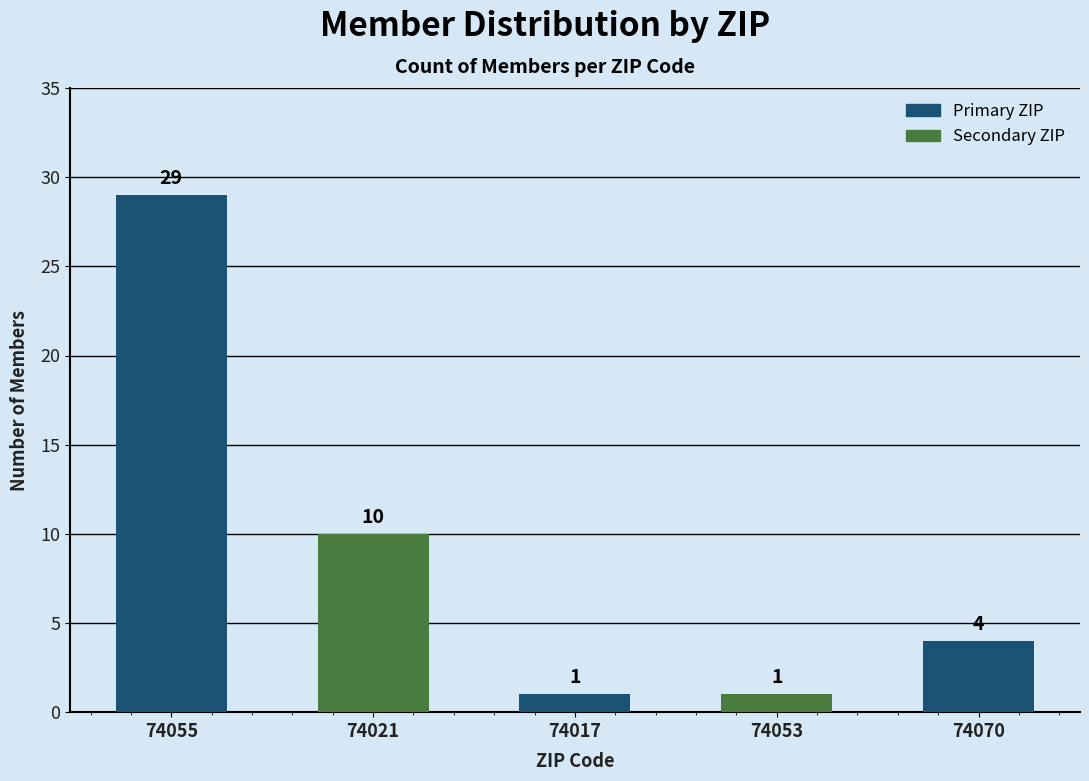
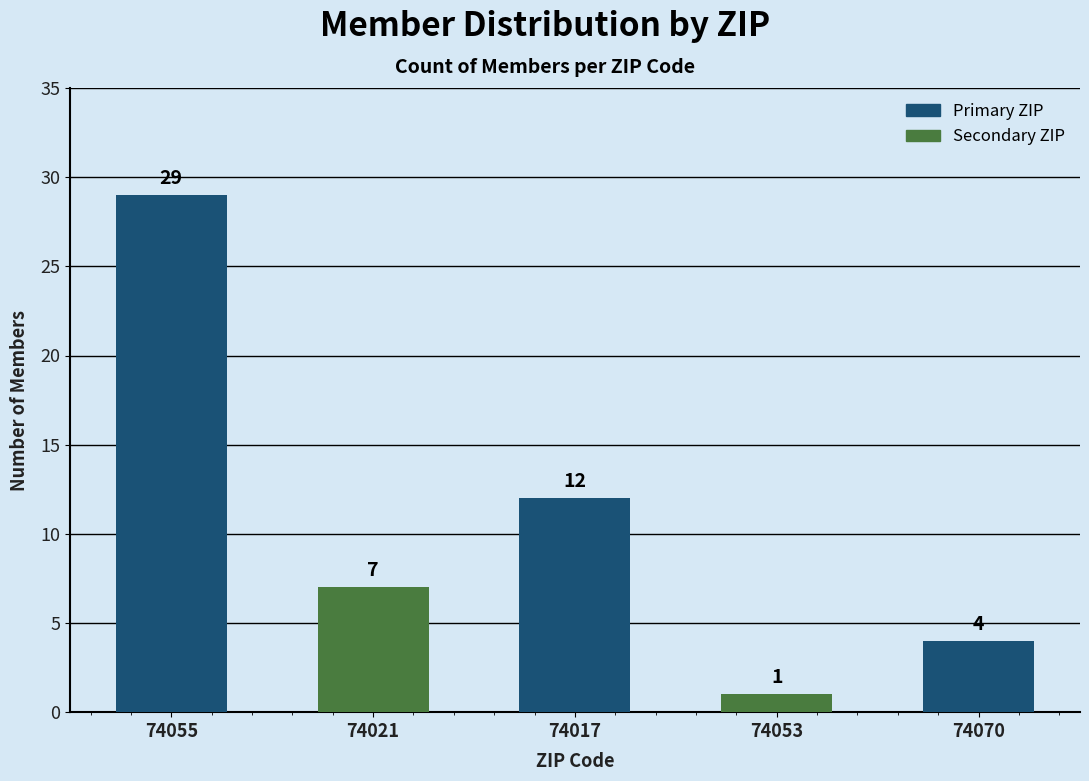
  {
    "74055": 29,
-   "74021": 10,
-   "74017": 1,
+   "74021": 7,
+   "74017": 12,
    "74053": 1,
    "74070": 4
  }
